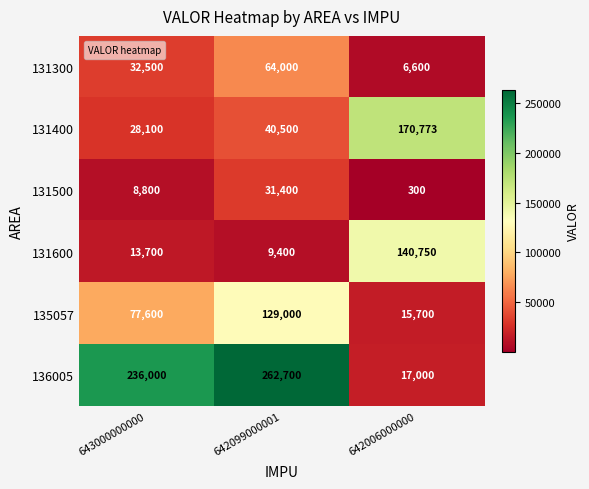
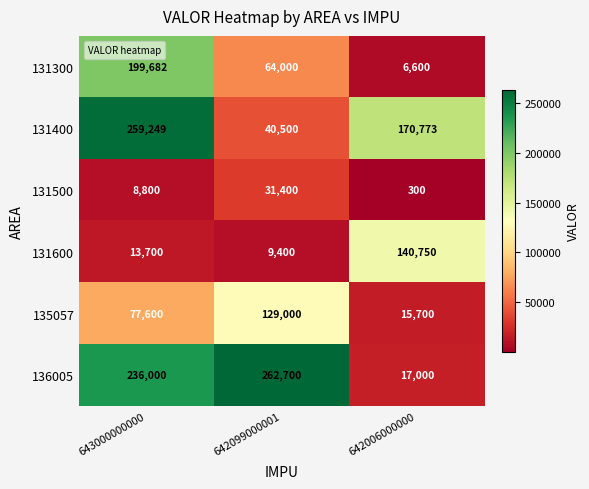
  {
    "131300": {
-     "643000000000": "32,500",
+     "643000000000": "199,682",
      "642099000001": "64,000",
      "642006000000": "6,600"
    },
    "131400": {
-     "643000000000": "28,100",
+     "643000000000": "259,249",
      "642099000001": "40,500",
      "642006000000": "170,773"
    },
    "131500": {
      "643000000000": "8,800",
      "642099000001": "31,400",
      "642006000000": "300"
    },
    "131600": {
      "643000000000": "13,700",
      "642099000001": "9,400",
      "642006000000": "140,750"
    },
    "135057": {
      "643000000000": "77,600",
      "642099000001": "129,000",
      "642006000000": "15,700"
    },
    "136005": {
      "643000000000": "236,000",
      "642099000001": "262,700",
      "642006000000": "17,000"
    }
  }
